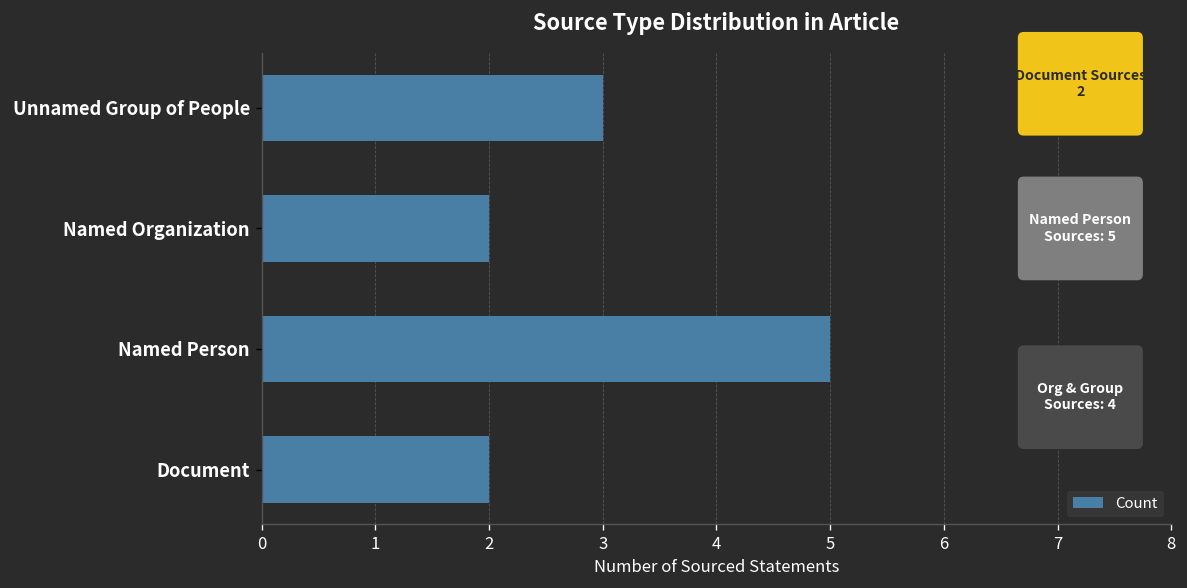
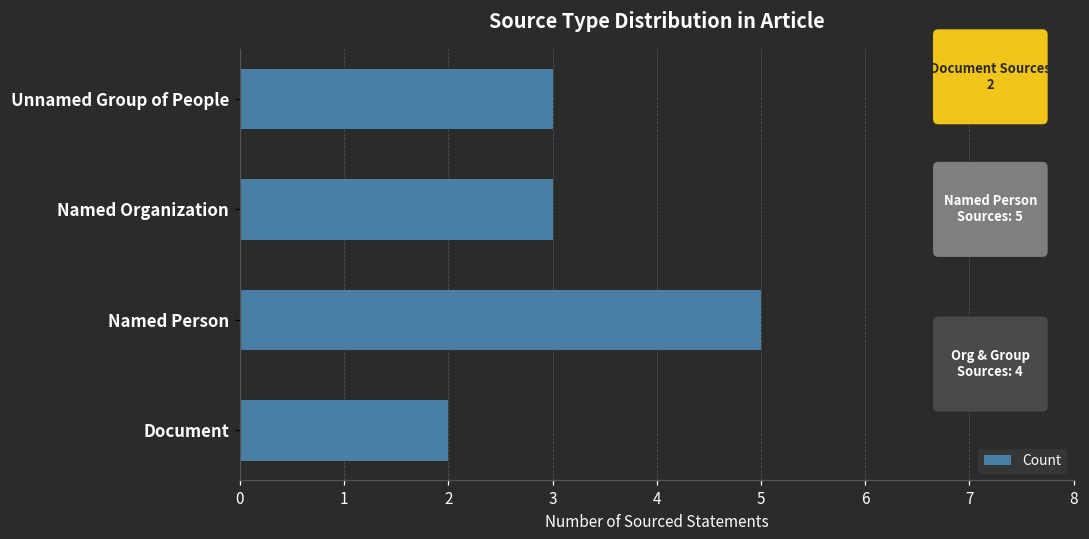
  {
    "Unnamed Group of People": 3,
-   "Named Organization": 2,
+   "Named Organization": 3,
    "Named Person": 5,
    "Document": 2
  }
